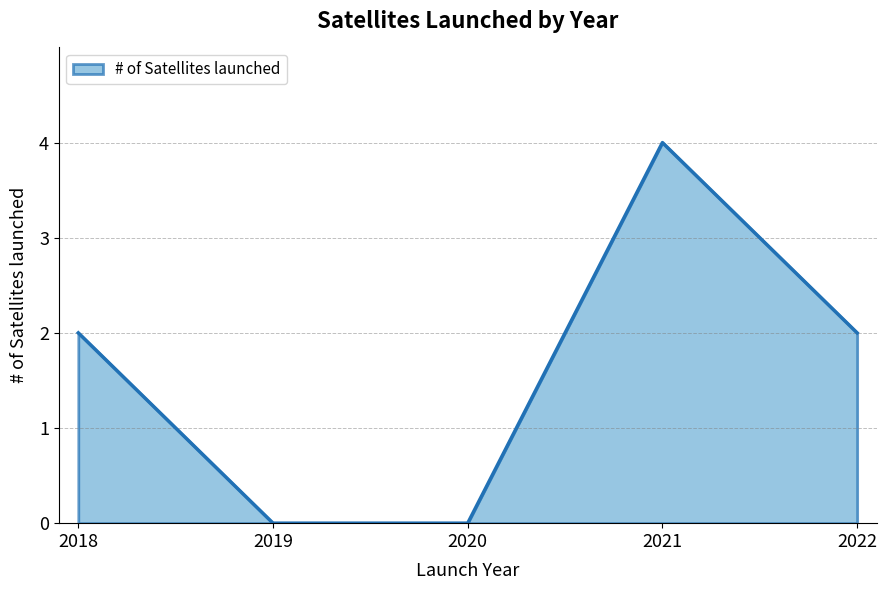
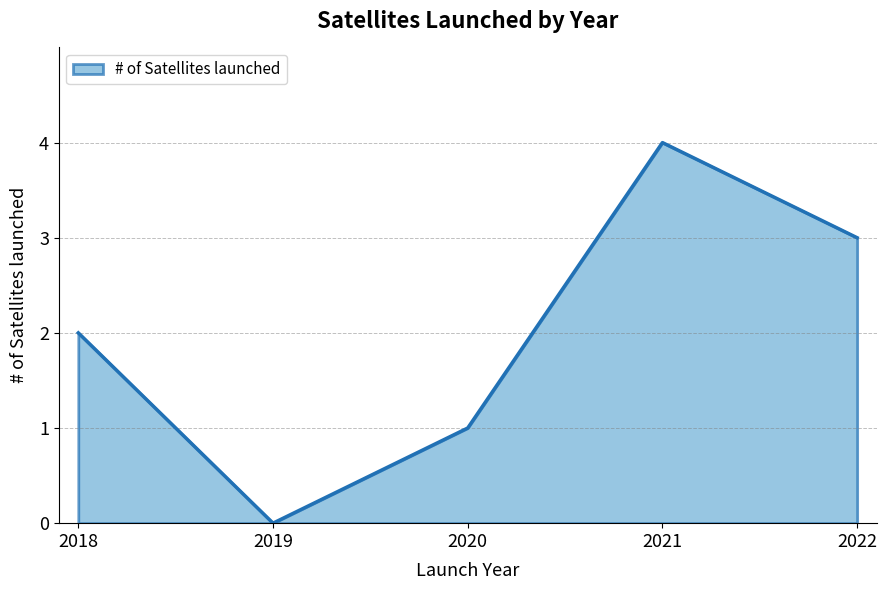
  {
    "2018": 2,
    "2019": 0,
-   "2020": 0,
+   "2020": 1,
    "2021": 4,
-   "2022": 2
+   "2022": 3
  }
